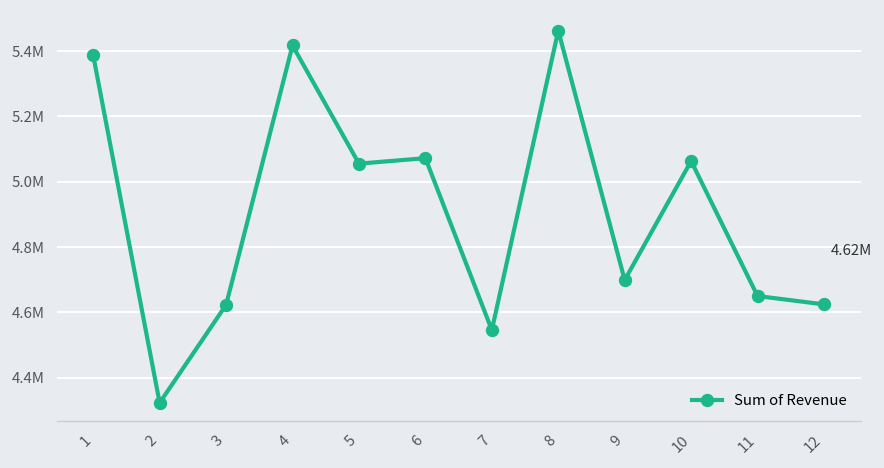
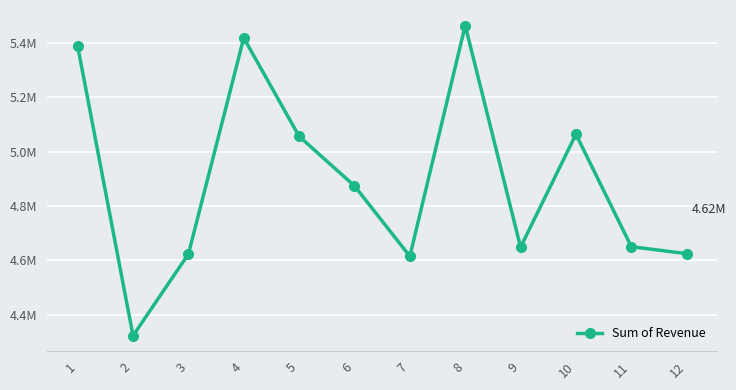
  {
    "1": 5390000,
    "2": 4320000,
    "3": 4620000,
    "4": 5420000,
    "5": 5060000,
-   "6": 5070000,
-   "7": 4550000,
+   "6": 4870000,
+   "7": 4620000,
    "8": 5460000,
-   "9": 4700000,
+   "9": 4650000,
    "10": 5060000,
    "11": 4650000,
    "12": 4620000
  }
